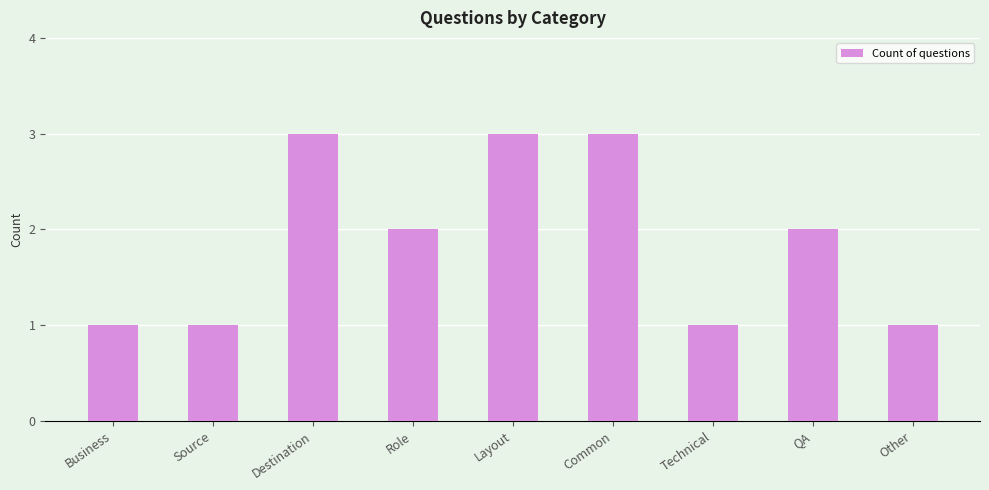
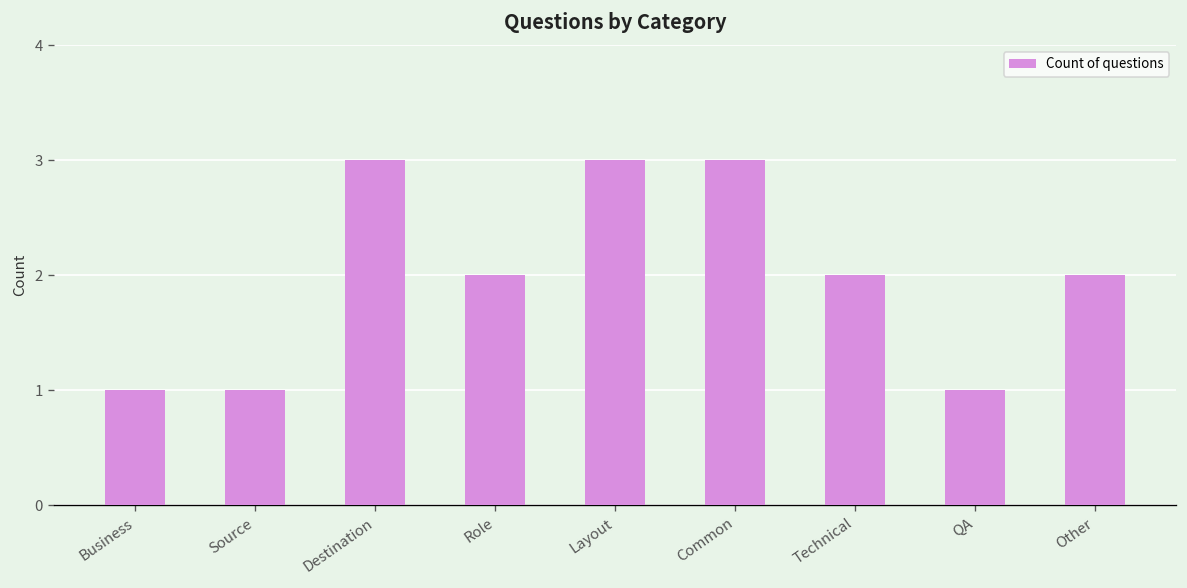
  {
    "Business": 1,
    "Source": 1,
    "Destination": 3,
    "Role": 2,
    "Layout": 3,
    "Common": 3,
-   "Technical": 1,
-   "QA": 2,
-   "Other": 1
+   "Technical": 2,
+   "QA": 1,
+   "Other": 2
  }
